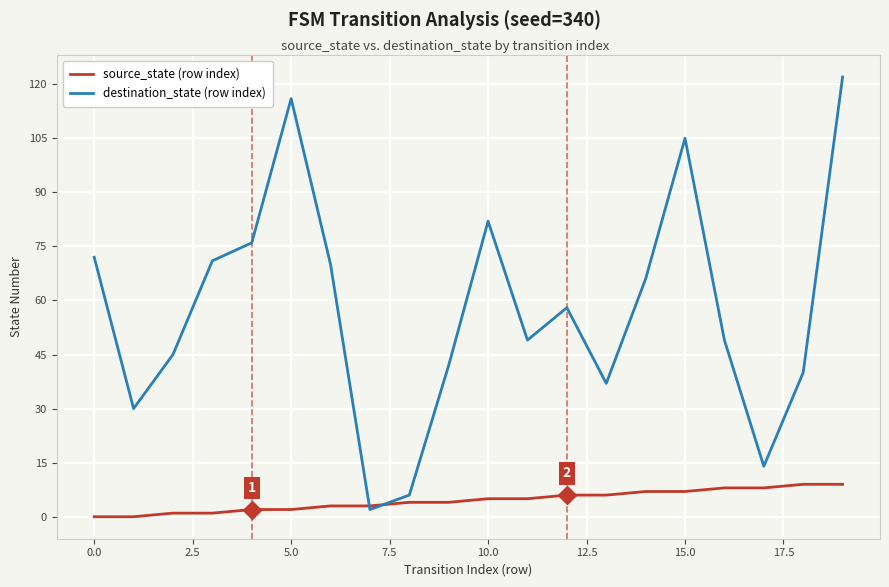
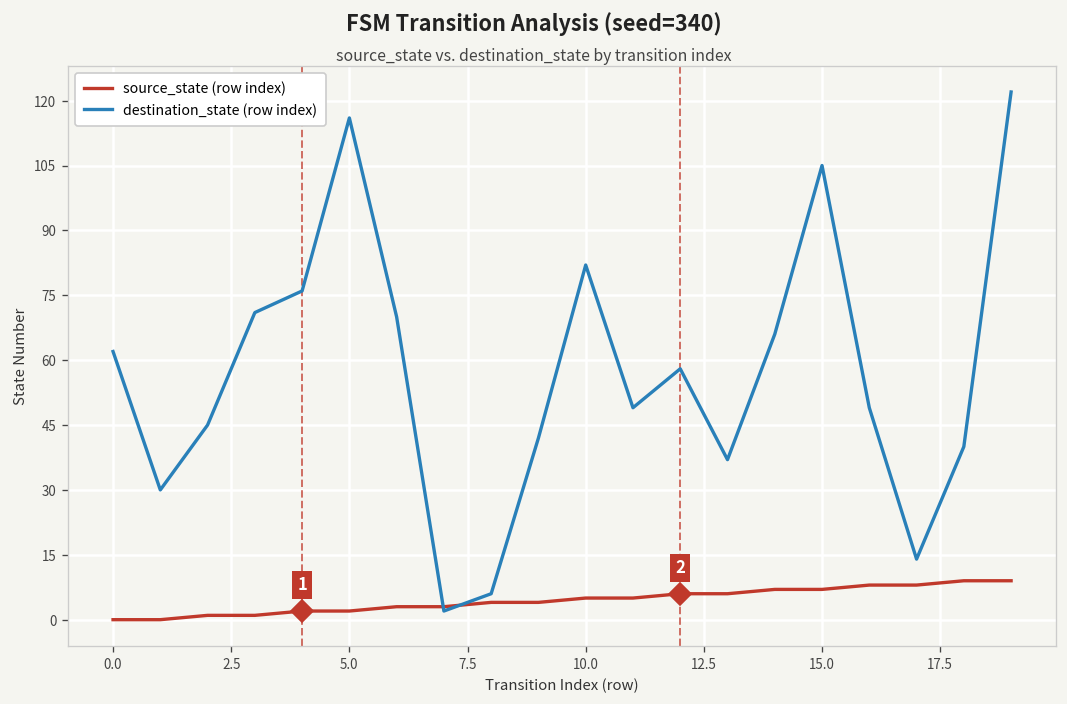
  {
    "destination_state (row index)": {
-     "0.0": 72,
+     "0.0": 62,
      "5.0": 116,
      "10.0": 82,
      "15.0": 105
    }
  }
